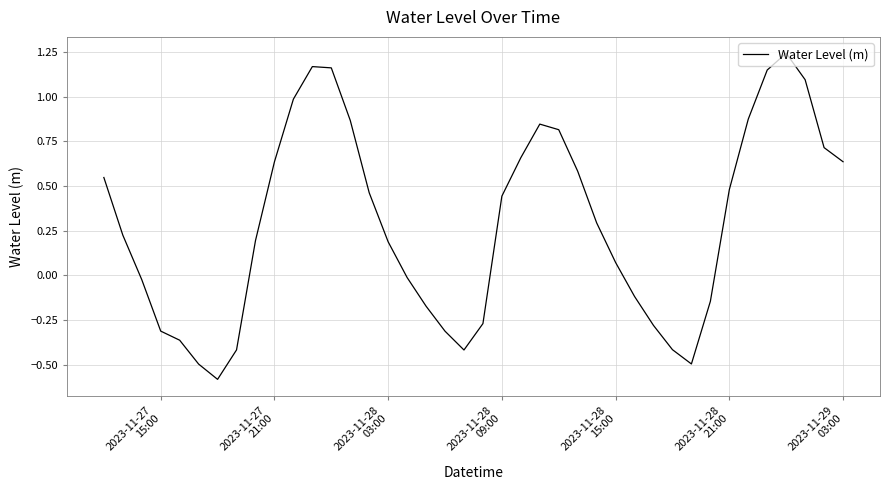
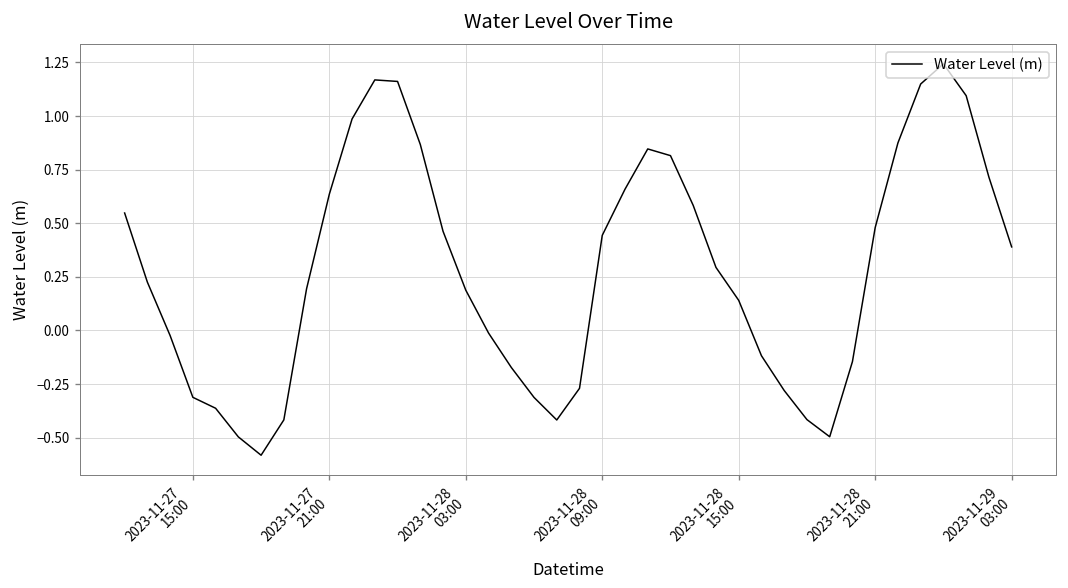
  {
    "2023-11-27 15:00": -0.31,
    "2023-11-27 21:00": 0.64,
    "2023-11-28 03:00": 0.19,
    "2023-11-28 09:00": 0.44,
-   "2023-11-28 15:00": 0.07,
+   "2023-11-28 15:00": 0.14,
    "2023-11-28 21:00": 0.48,
-   "2023-11-29 03:00": 0.64
+   "2023-11-29 03:00": 0.39
  }
